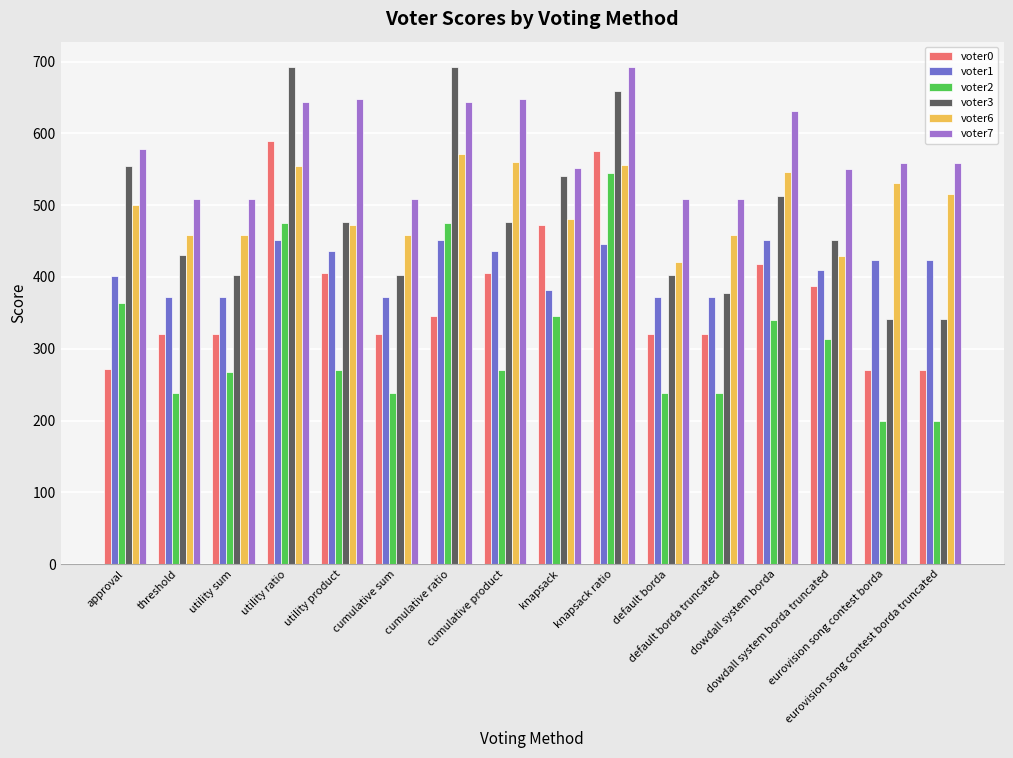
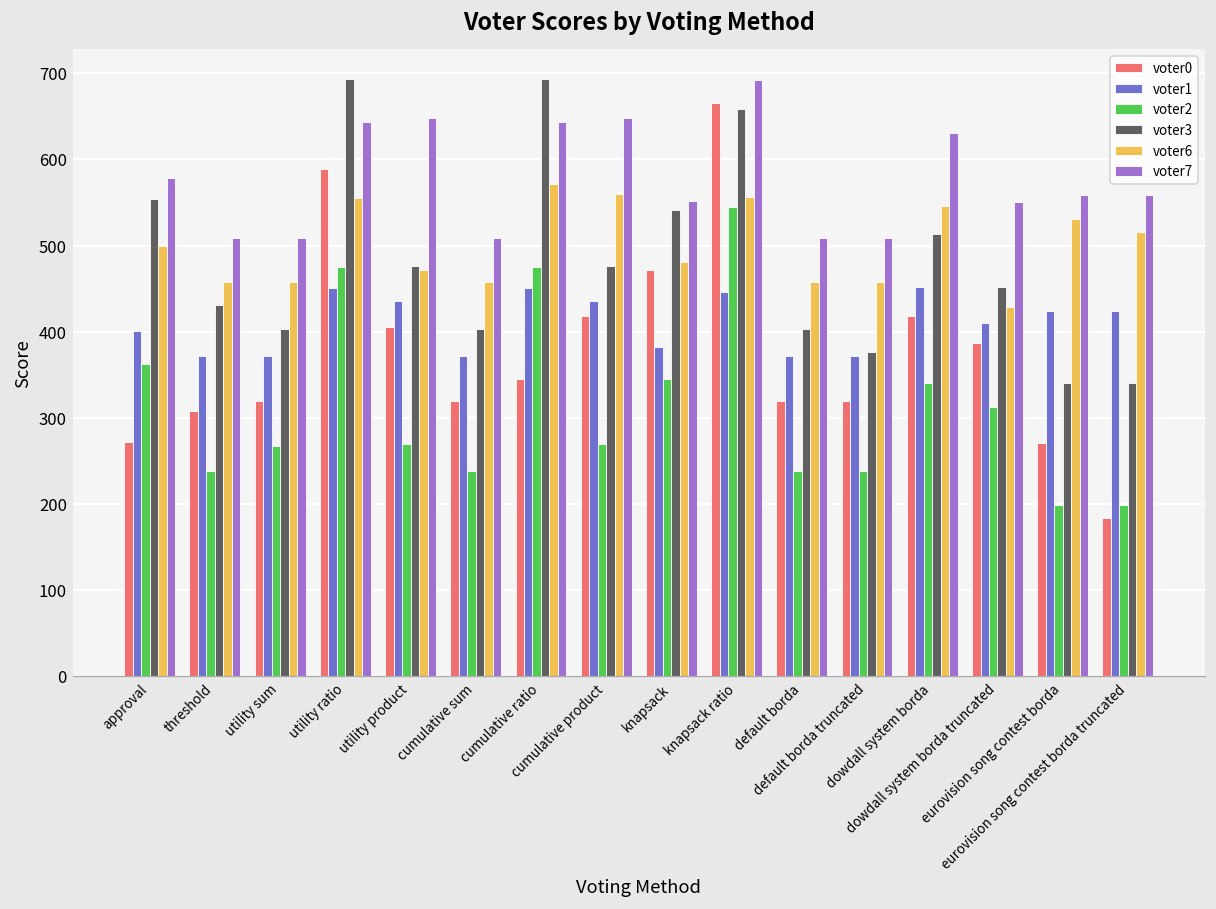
  {
    "voter0": {
      "approval": 270,
-     "threshold": 320,
+     "threshold": 310,
      "utility sum": 320,
      "utility ratio": 590,
      "utility product": 410,
      "cumulative sum": 320,
      "cumulative ratio": 350,
-     "cumulative product": 410,
+     "cumulative product": 420,
      "knapsack": 470,
-     "knapsack ratio": 580,
+     "knapsack ratio": 670,
      "default borda": 320,
      "default borda truncated": 320,
      "dowdall system borda": 420,
      "dowdall system borda truncated": 390,
      "eurovision song contest borda": 270,
-     "eurovision song contest borda truncated": 270
+     "eurovision song contest borda truncated": 180
    },
    "voter2": {
      "approval": 360,
      "threshold": 240,
      "utility sum": 270,
      "utility ratio": 480,
      "utility product": 270,
      "cumulative sum": 240,
      "cumulative ratio": 480,
      "cumulative product": 270,
      "knapsack": 350,
      "knapsack ratio": 550,
      "default borda": 240,
      "default borda truncated": 240,
      "dowdall system borda": 340,
      "dowdall system borda truncated": 310,
      "eurovision song contest borda": 200,
      "eurovision song contest borda truncated": 200
    },
    "voter3": {
      "approval": 550,
      "threshold": 430,
      "utility sum": 400,
      "utility ratio": 690,
      "utility product": 480,
      "cumulative sum": 400,
      "cumulative ratio": 690,
      "cumulative product": 480,
      "knapsack": 540,
      "knapsack ratio": 660,
      "default borda": 400,
      "default borda truncated": 380,
      "dowdall system borda": 510,
      "dowdall system borda truncated": 450,
      "eurovision song contest borda": 340,
      "eurovision song contest borda truncated": 340
    },
    "voter6": {
      "approval": 500,
      "threshold": 460,
      "utility sum": 460,
      "utility ratio": 560,
      "utility product": 470,
      "cumulative sum": 460,
      "cumulative ratio": 570,
      "cumulative product": 560,
      "knapsack": 480,
      "knapsack ratio": 560,
-     "default borda": 420,
+     "default borda": 460,
      "default borda truncated": 460,
      "dowdall system borda": 550,
      "dowdall system borda truncated": 430,
      "eurovision song contest borda": 530,
      "eurovision song contest borda truncated": 520
    }
  }
